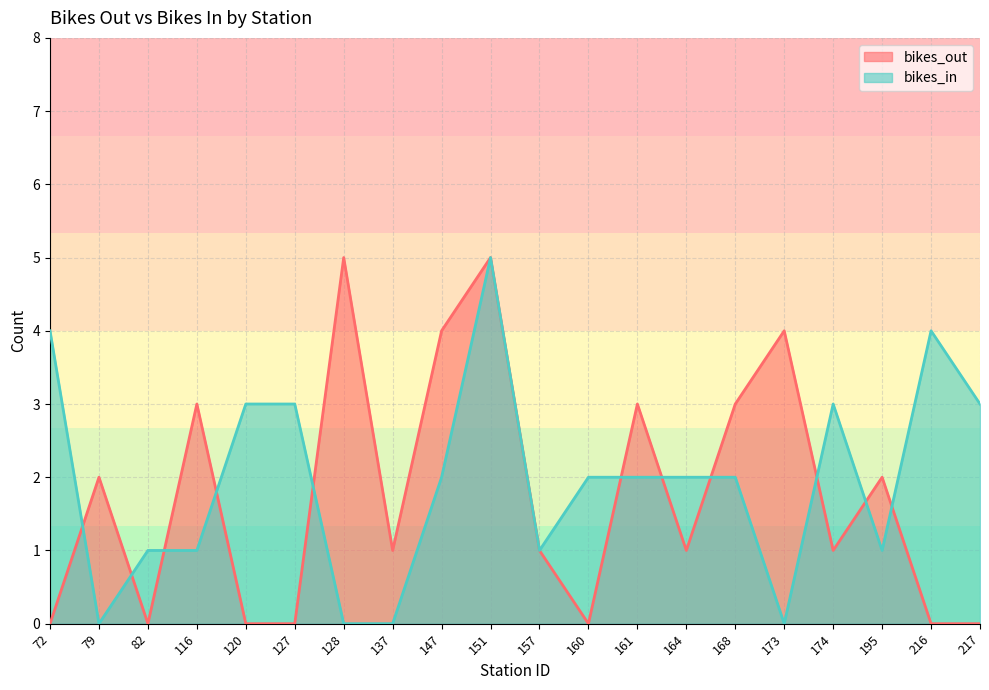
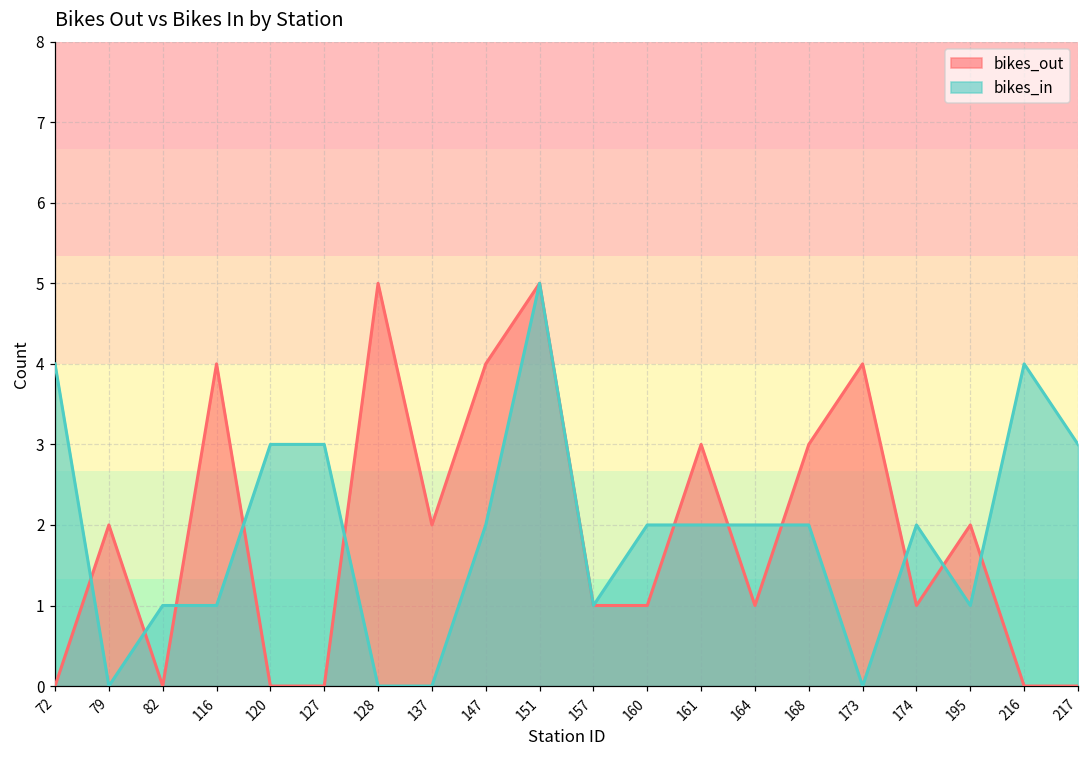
  {
    "bikes_out": {
      "72": 0,
      "79": 2,
      "82": 0,
-     "116": 3,
+     "116": 4,
      "120": 0,
      "127": 0,
      "128": 5,
-     "137": 1,
+     "137": 2,
      "147": 4,
-     "160": 0,
+     "160": 1,
      "161": 3,
      "164": 1,
      "168": 3,
      "173": 4,
      "174": 1,
      "195": 2,
      "216": 0,
      "217": 0
    },
    "bikes_in": {
      "72": 4,
      "79": 0,
      "82": 1,
      "116": 1,
      "120": 3,
      "127": 3,
      "128": 0,
      "137": 0,
      "147": 2,
      "160": 2,
      "161": 2,
      "164": 2,
      "168": 2,
      "173": 0,
-     "174": 3,
+     "174": 2,
      "195": 1,
      "216": 4,
      "217": 3
    }
  }
